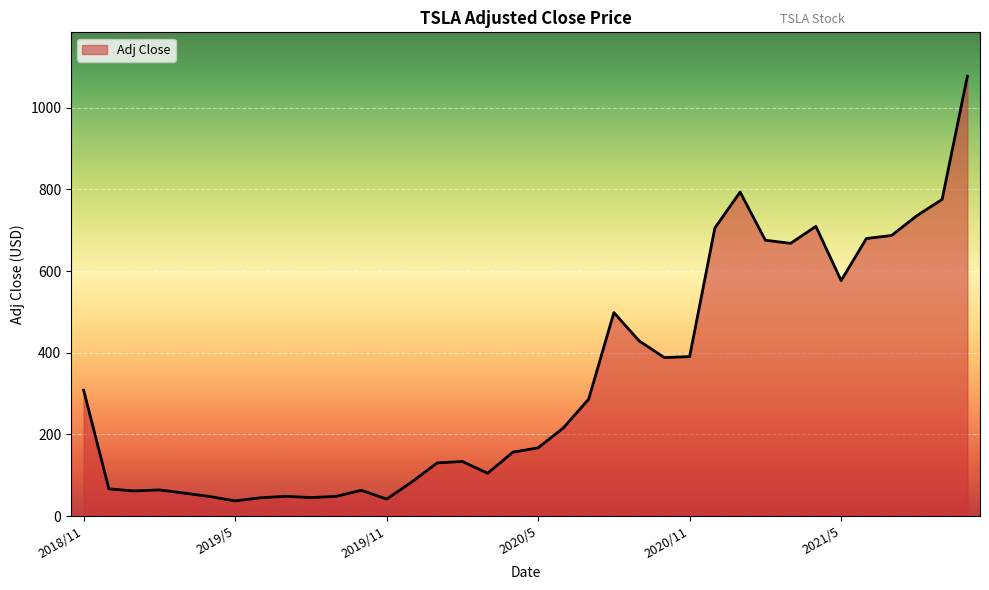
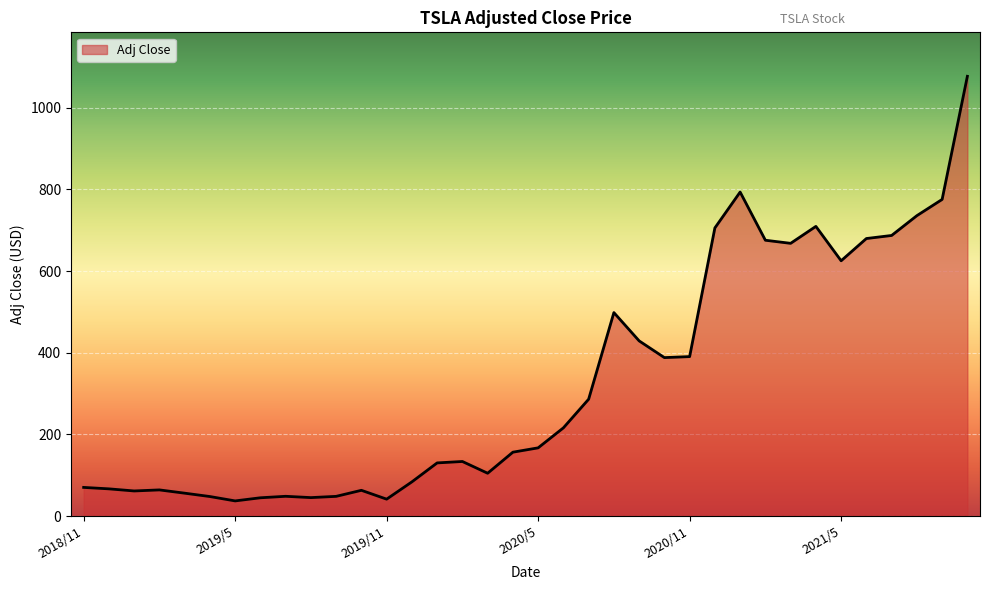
  {
-   "2018/11": 310,
+   "2018/11": 70,
    "2019/5": 40,
    "2019/11": 40,
    "2020/5": 170,
    "2020/11": 390,
-   "2021/5": 580
+   "2021/5": 630
  }
